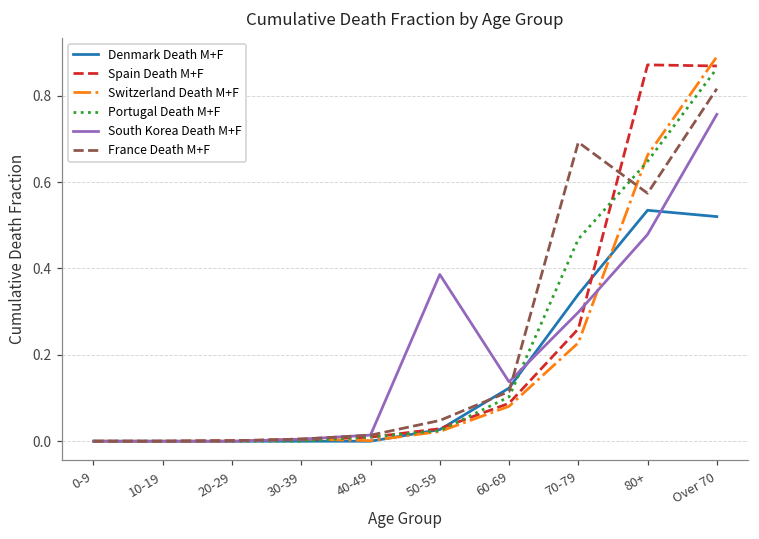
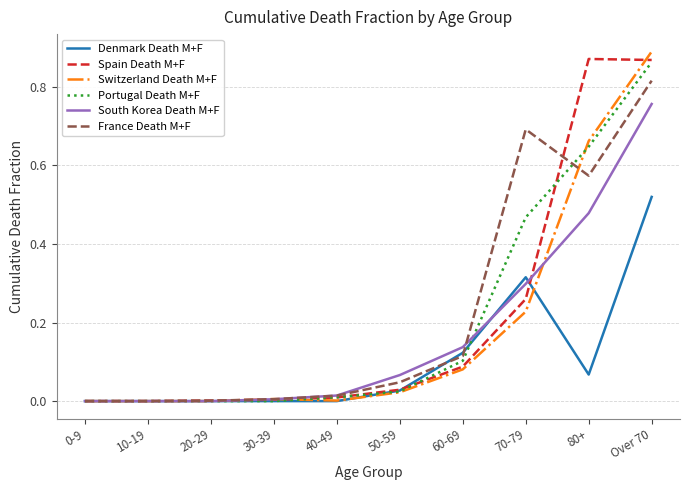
  {
    "Denmark Death M+F": {
      "60-69": 0.12,
-     "70-79": 0.34,
-     "80+": 0.53,
+     "70-79": 0.32,
+     "80+": 0.07,
      "Over 70": 0.52
    },
    "Spain Death M+F": {
      "60-69": 0.09,
      "70-79": 0.26,
      "80+": 0.87
    },
    "Switzerland Death M+F": {
      "60-69": 0.08,
      "70-79": 0.23,
      "80+": 0.66,
      "Over 70": 0.89
    },
    "Portugal Death M+F": {
      "60-69": 0.10,
      "70-79": 0.47,
      "80+": 0.65
    },
    "South Korea Death M+F": {
-     "50-59": 0.39,
+     "50-59": 0.07,
      "60-69": 0.14,
      "70-79": 0.30,
      "80+": 0.48,
      "Over 70": 0.76
    },
    "France Death M+F": {
      "50-59": 0.05,
      "60-69": 0.12,
      "70-79": 0.69,
      "80+": 0.57,
      "Over 70": 0.82
    }
  }
